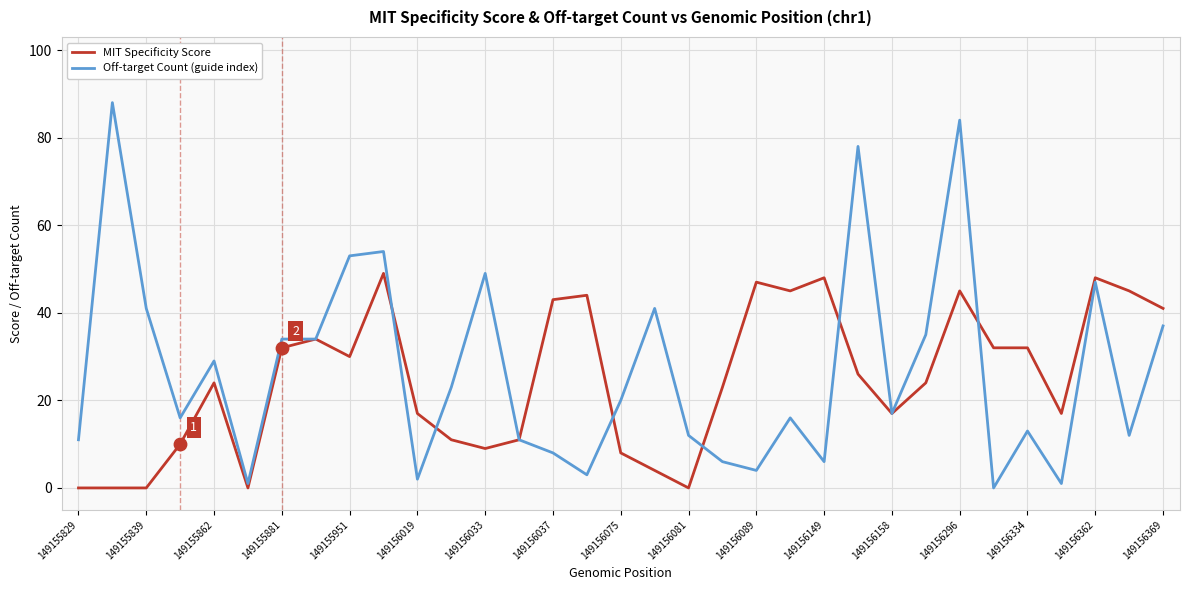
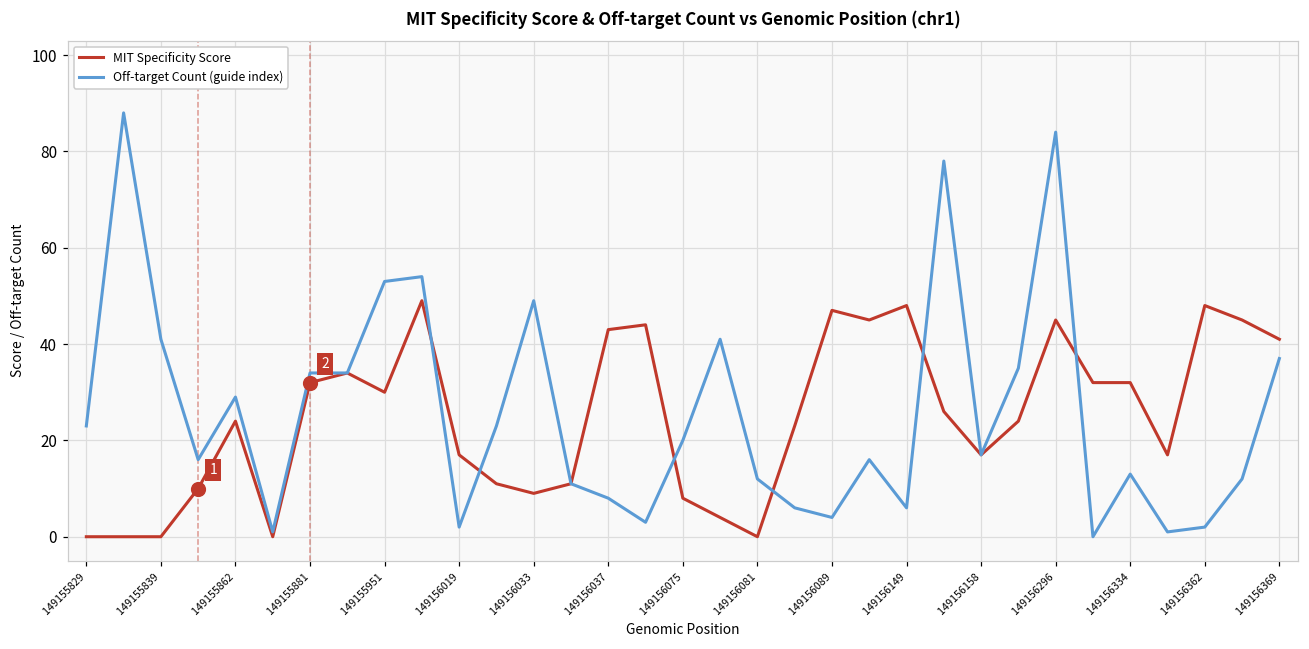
  {
    "Off-target Count (guide index)": {
-     "149155829": 11,
+     "149155829": 23,
      "149155839": 41,
      "149155862": 29,
      "149155951": 53,
      "149156019": 2,
      "149156033": 49,
      "149156037": 8,
      "149156075": 20,
      "149156081": 12,
      "149156089": 4,
      "149156149": 6,
      "149156296": 84,
      "149156334": 13,
-     "149156362": 47,
+     "149156362": 2,
      "149156369": 37
    }
  }
